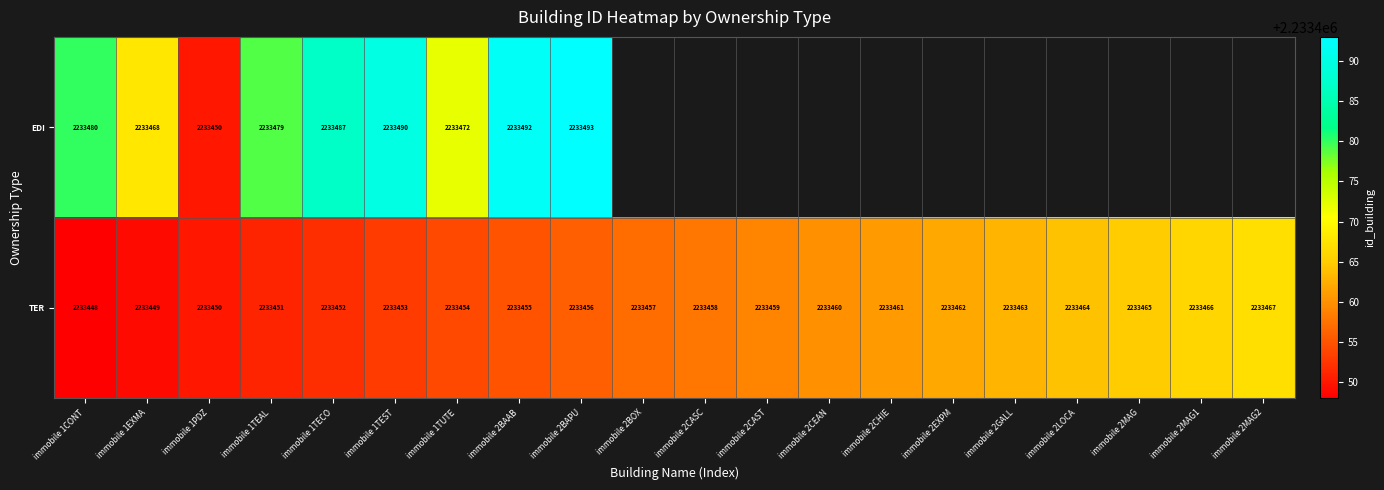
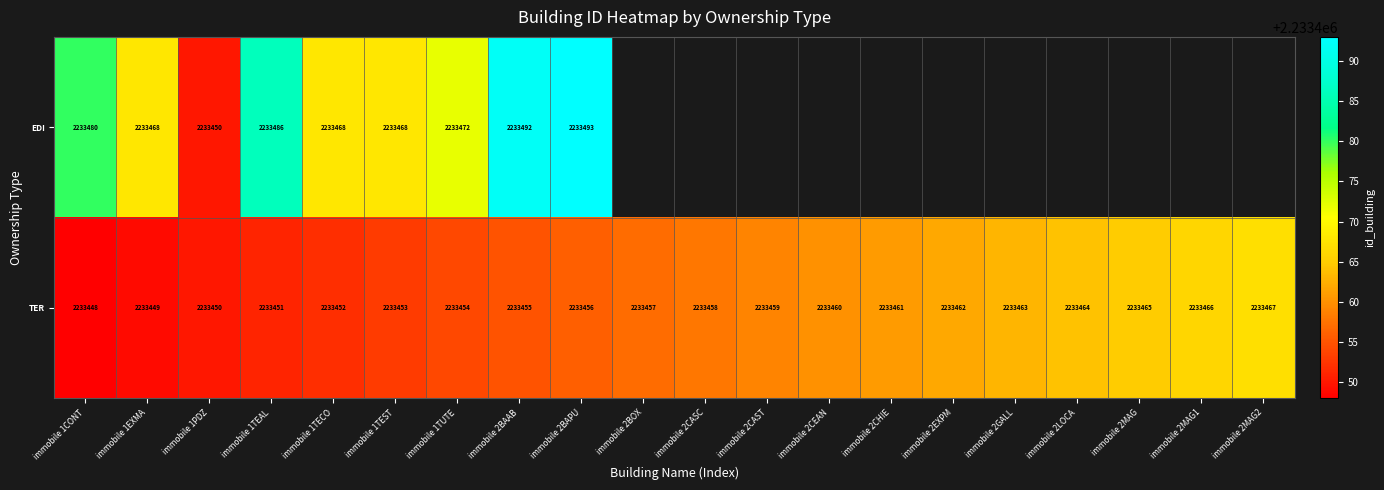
  {
    "EDI": {
      "immobile 1CONT": 2233480,
      "immobile 1EXMA": 2233468,
      "immobile 1PDZ": 2233450,
-     "immobile 1TEAL": 2233479,
-     "immobile 1TECO": 2233487,
-     "immobile 1TEST": 2233490,
+     "immobile 1TEAL": 2233486,
+     "immobile 1TECO": 2233468,
+     "immobile 1TEST": 2233468,
      "immobile 1TUTE": 2233472,
      "immobile 2BAAB": 2233492,
      "immobile 2BAPU": 2233493
    },
    "TER": {
      "immobile 1CONT": 2233448,
      "immobile 1EXMA": 2233449,
      "immobile 1PDZ": 2233450,
      "immobile 1TEAL": 2233451,
      "immobile 1TECO": 2233452,
      "immobile 1TEST": 2233453,
      "immobile 1TUTE": 2233454,
      "immobile 2BAAB": 2233455,
      "immobile 2BAPU": 2233456,
      "immobile 2BOX": 2233457,
      "immobile 2CASC": 2233458,
      "immobile 2CAST": 2233459,
      "immobile 2CEAN": 2233460,
      "immobile 2CHIE": 2233461,
      "immobile 2EXPM": 2233462,
      "immobile 2GALL": 2233463,
      "immobile 2LOCA": 2233464,
      "immobile 2MAG": 2233465,
      "immobile 2MAG1": 2233466,
      "immobile 2MAG2": 2233467
    }
  }
